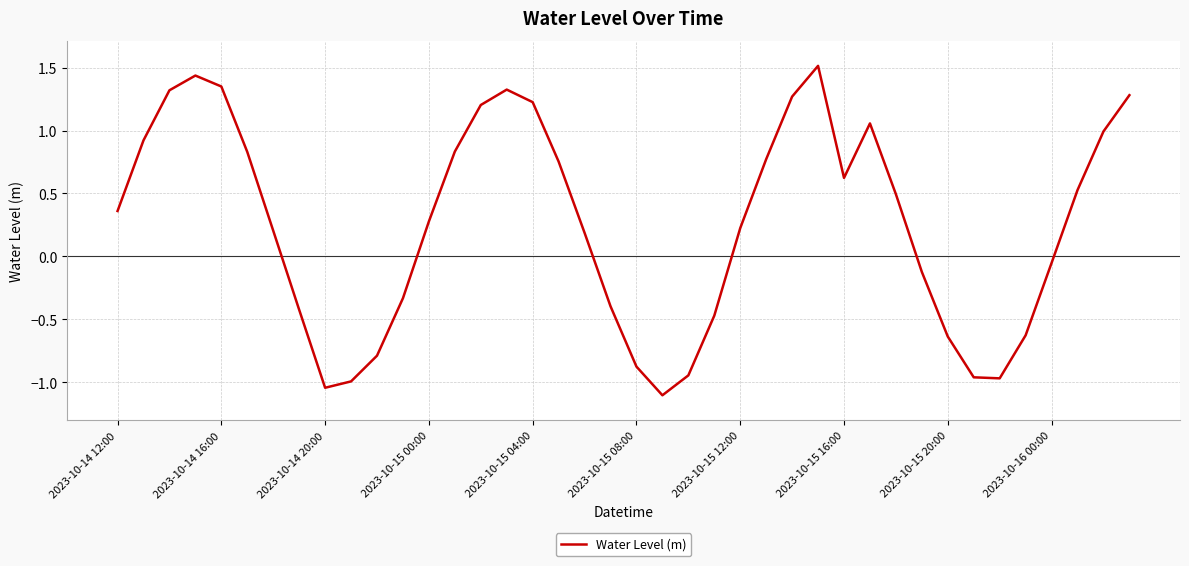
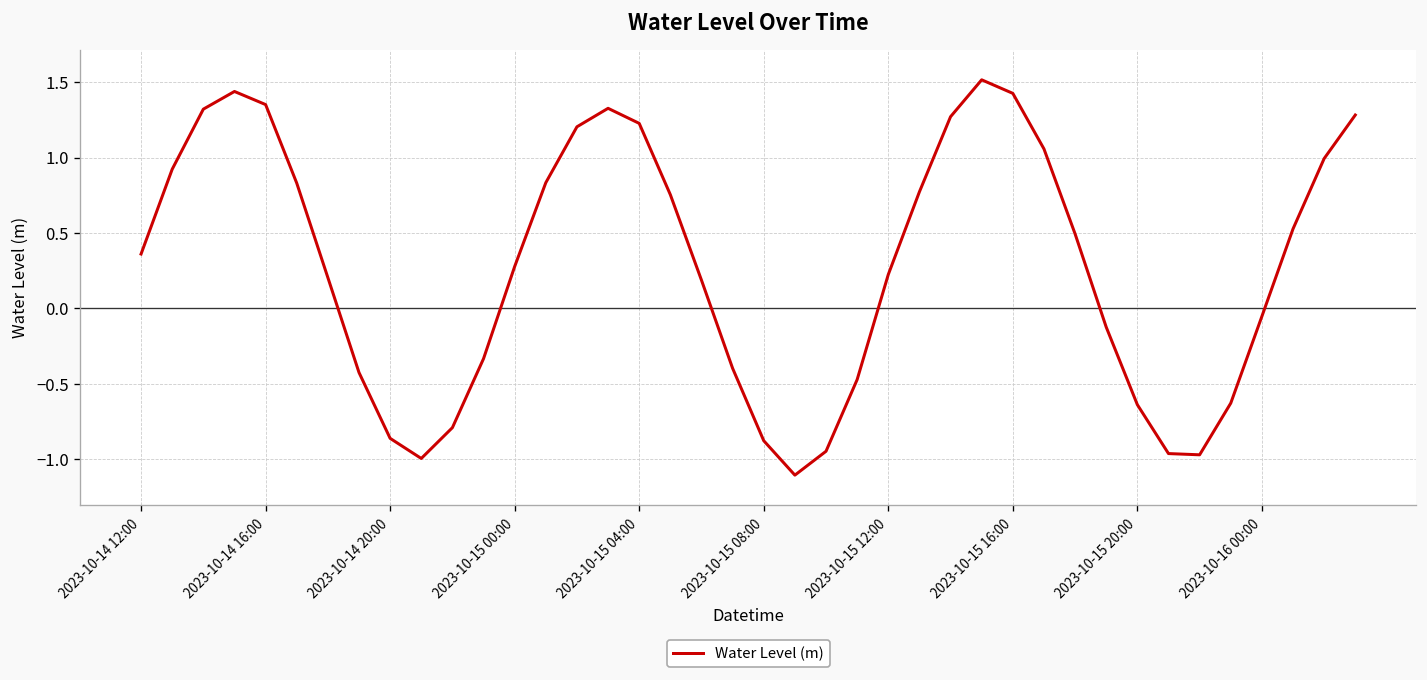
  {
    "2023-10-14 12:00": 0.36,
    "2023-10-14 16:00": 1.35,
-   "2023-10-14 20:00": -1.05,
+   "2023-10-14 20:00": -0.86,
    "2023-10-15 00:00": 0.28,
    "2023-10-15 04:00": 1.23,
    "2023-10-15 08:00": -0.88,
    "2023-10-15 12:00": 0.22,
-   "2023-10-15 16:00": 0.62,
+   "2023-10-15 16:00": 1.43,
    "2023-10-15 20:00": -0.64,
    "2023-10-16 00:00": -0.05
  }
